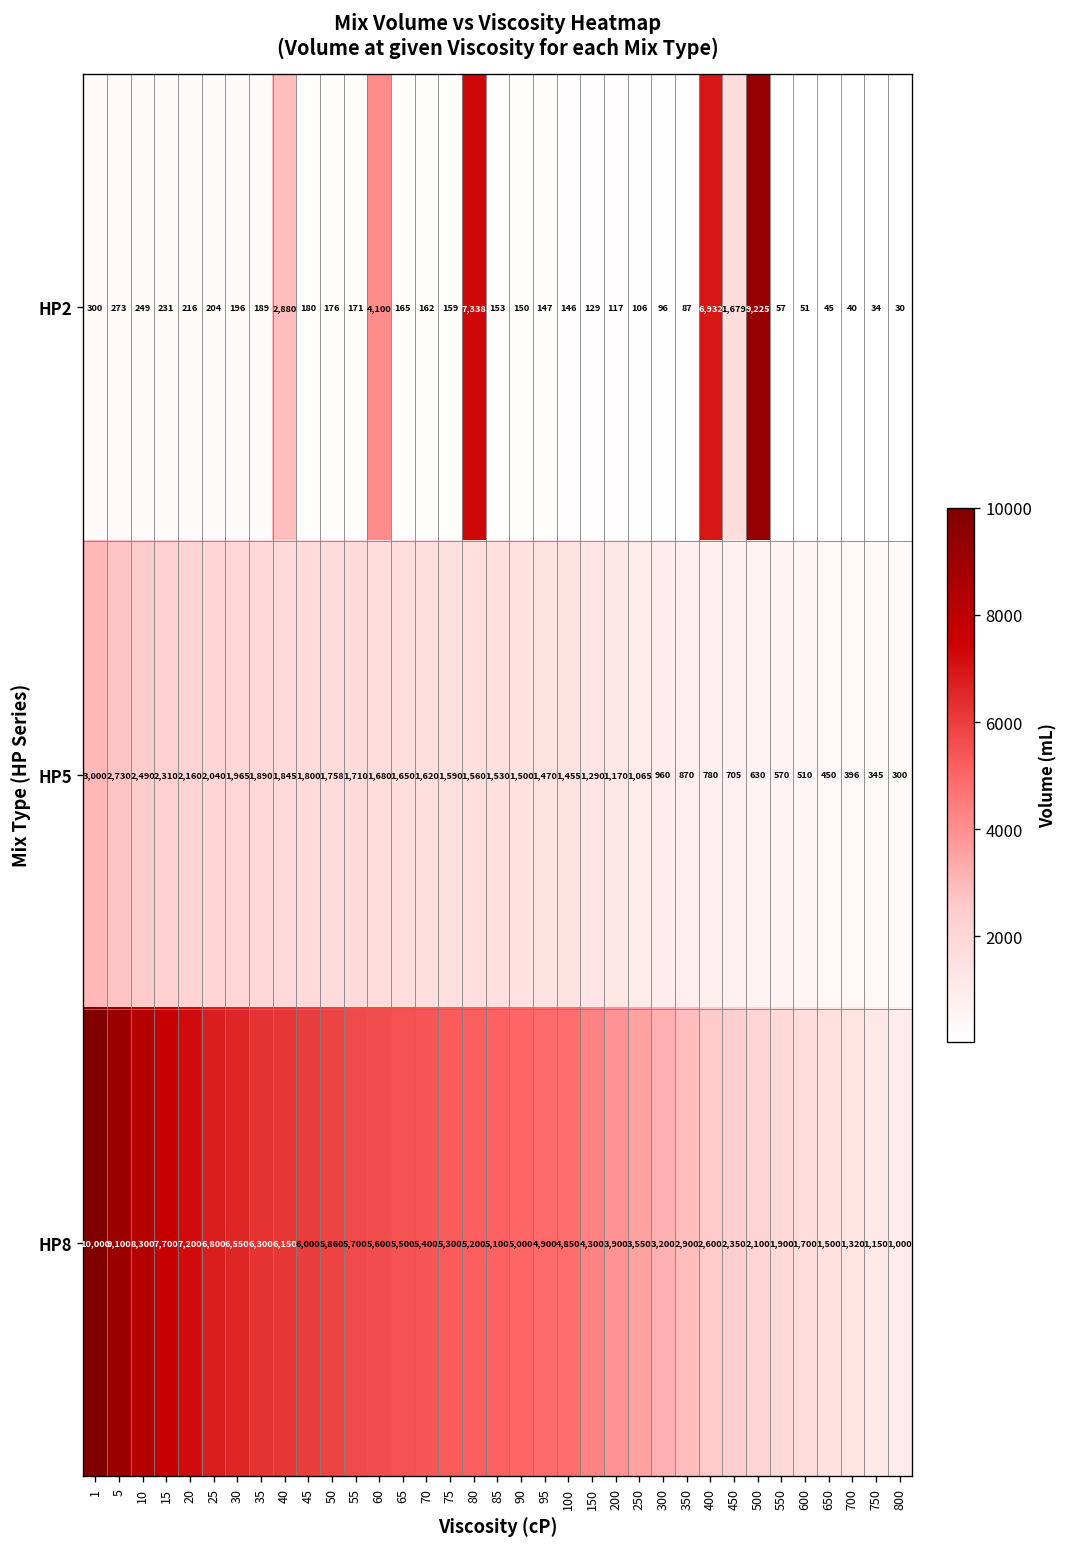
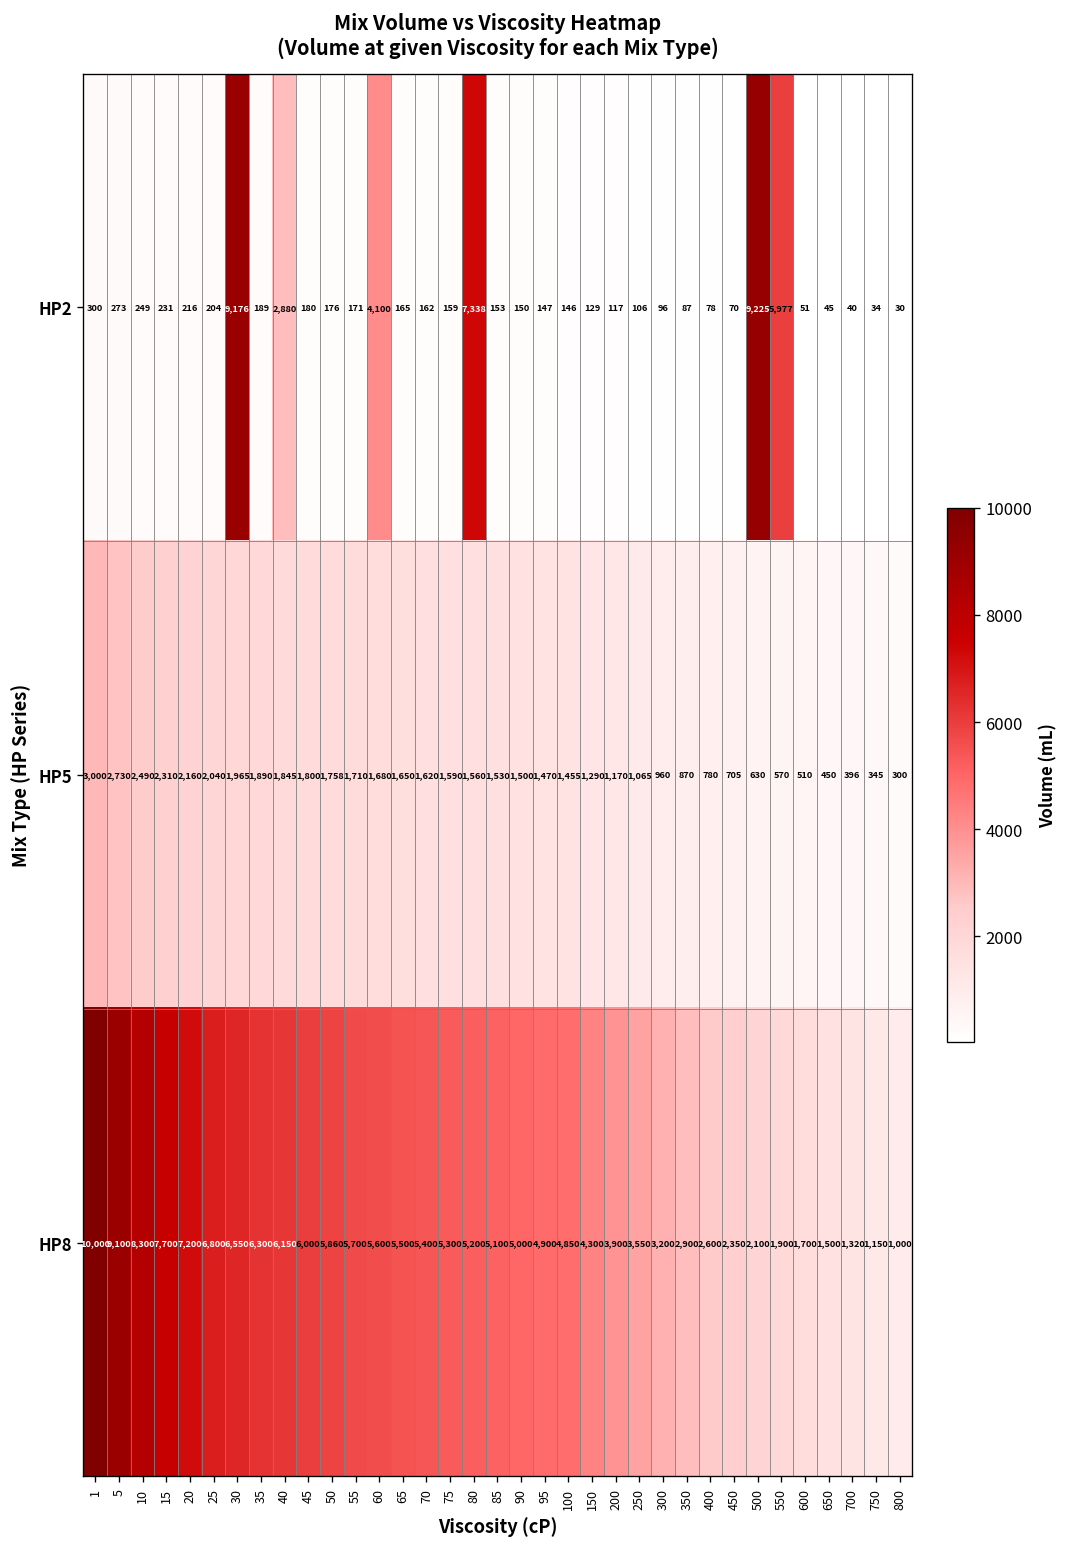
  {
    "HP2": {
      "1": "300",
      "5": "273",
      "10": "249",
      "15": "231",
      "20": "216",
      "25": "204",
-     "30": "196",
+     "30": "9,176",
      "35": "189",
      "40": "2,880",
      "45": "180",
      "50": "176",
      "55": "171",
      "60": "4,100",
      "65": "165",
      "70": "162",
      "75": "159",
      "80": "7,338",
      "85": "153",
      "90": "150",
      "95": "147",
      "100": "146",
      "150": "129",
      "200": "117",
      "250": "106",
      "300": "96",
      "350": "87",
-     "400": "6,932",
-     "450": "1,679",
+     "400": "78",
+     "450": "70",
      "500": "9,225",
-     "550": "57",
+     "550": "5,977",
      "600": "51",
      "650": "45",
      "700": "40",
      "750": "34",
      "800": "30"
    },
    "HP5": {
      "1": "3,000",
      "5": "2,730",
      "10": "2,490",
      "15": "2,310",
      "20": "2,160",
      "25": "2,040",
      "30": "1,965",
      "35": "1,890",
      "40": "1,845",
      "45": "1,800",
      "50": "1,758",
      "55": "1,710",
      "60": "1,680",
      "65": "1,650",
      "70": "1,620",
      "75": "1,590",
      "80": "1,560",
      "85": "1,530",
      "90": "1,500",
      "95": "1,470",
      "100": "1,455",
      "150": "1,290",
      "200": "1,170",
      "250": "1,065",
      "300": "960",
      "350": "870",
      "400": "780",
      "450": "705",
      "500": "630",
      "550": "570",
      "600": "510",
      "650": "450",
      "700": "396",
      "750": "345",
      "800": "300"
    },
    "HP8": {
      "1": "10,000",
      "10": "8,300",
      "15": "7,700",
      "20": "7,200",
      "25": "6,800",
      "30": "6,550",
      "35": "6,300",
      "40": "6,150",
      "45": "6,000",
      "50": "5,860",
      "55": "5,700",
      "60": "5,600",
      "65": "5,500",
      "70": "5,400",
      "75": "5,300",
      "80": "5,200",
      "85": "5,100",
      "90": "5,000",
      "95": "4,900",
      "100": "4,850",
      "150": "4,300",
      "200": "3,900",
      "250": "3,550",
      "300": "3,200",
      "350": "2,900",
      "400": "2,600",
      "450": "2,350",
      "500": "2,100",
      "550": "1,900",
      "600": "1,700",
      "650": "1,500",
      "700": "1,320",
      "750": "1,150",
      "800": "1,000"
    }
  }
